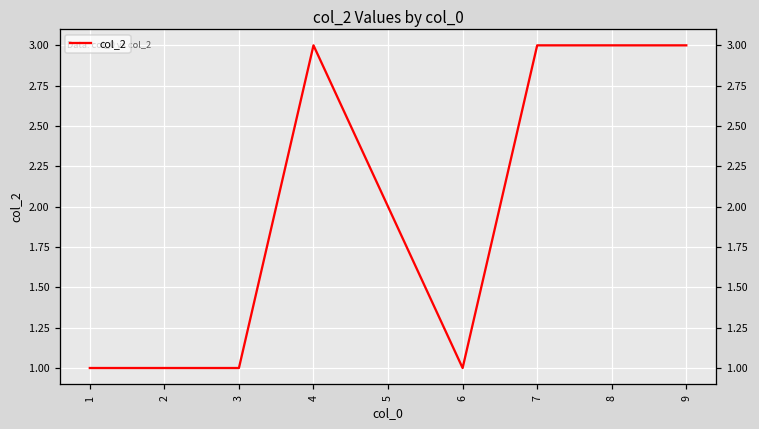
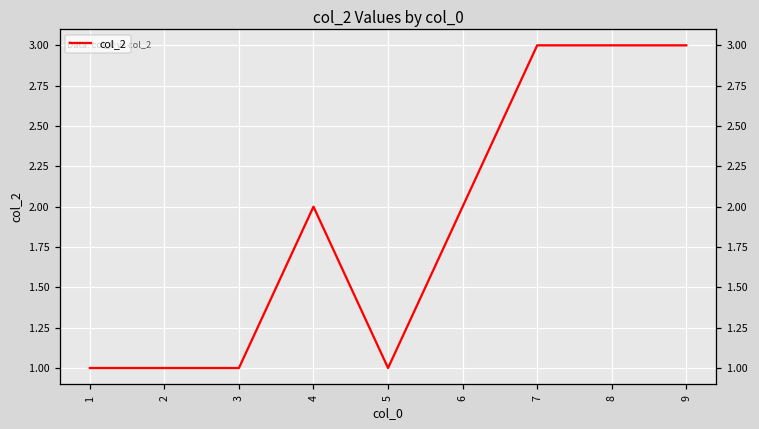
  {
    "1": 1,
    "2": 1,
    "3": 1,
-   "4": 3,
-   "5": 2,
-   "6": 1,
+   "4": 2,
+   "5": 1,
+   "6": 2,
    "7": 3,
    "8": 3,
    "9": 3
  }
